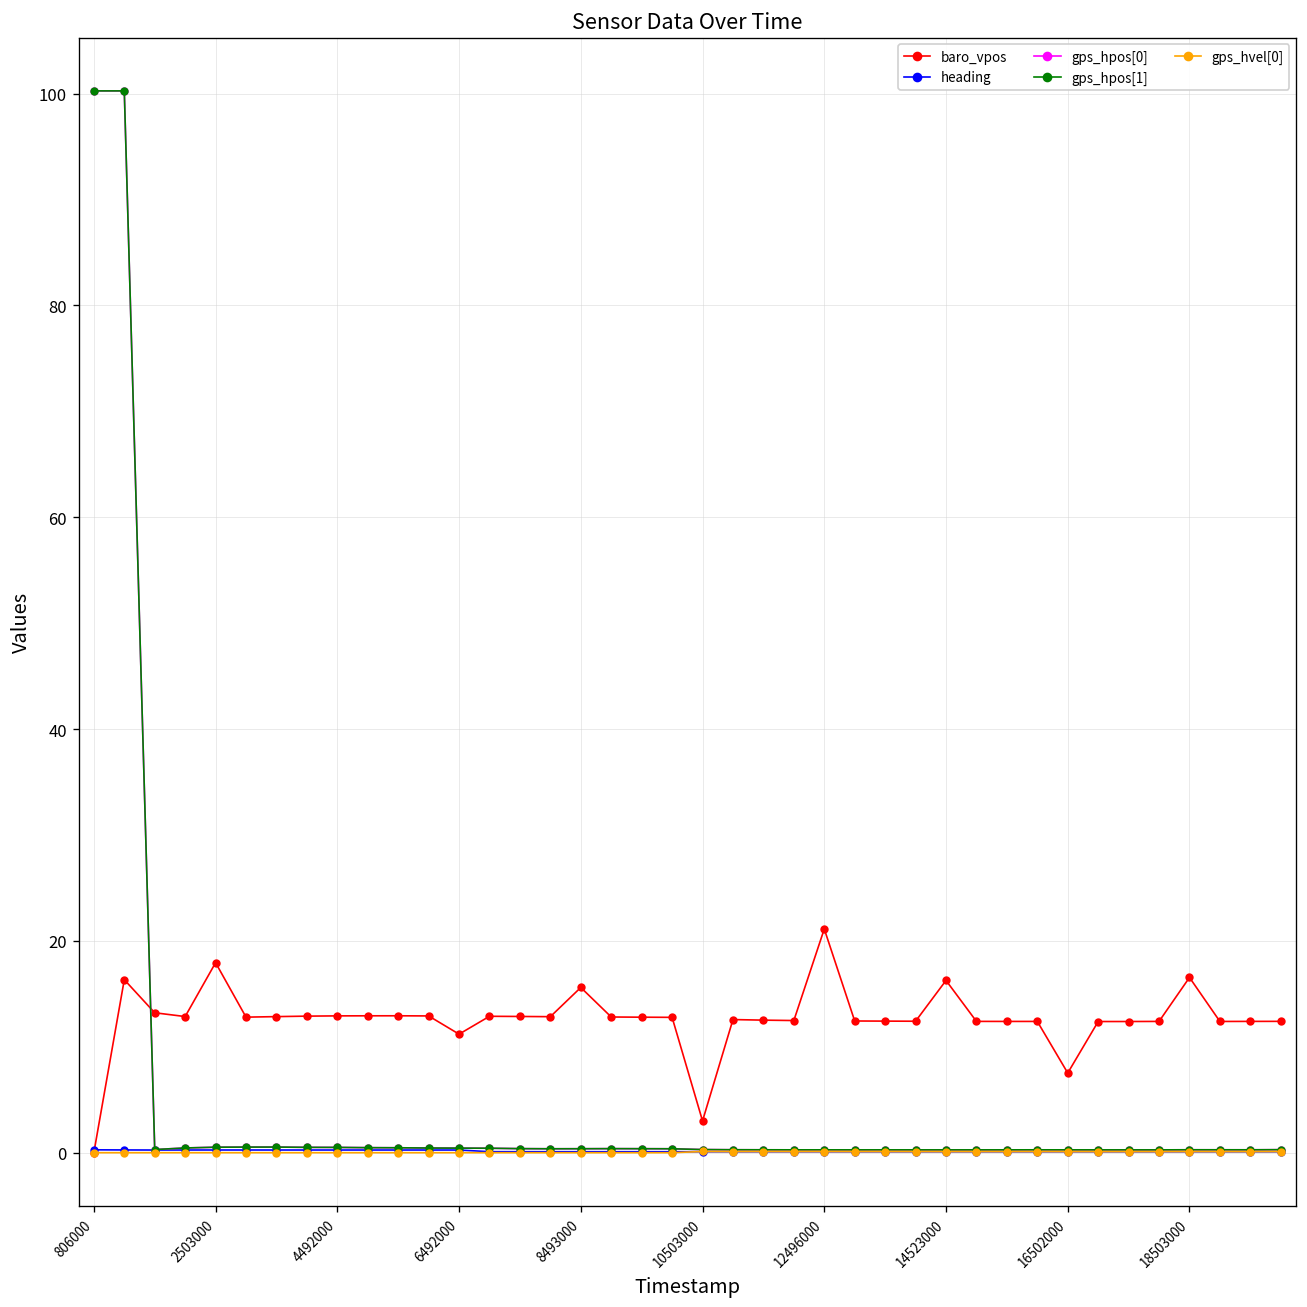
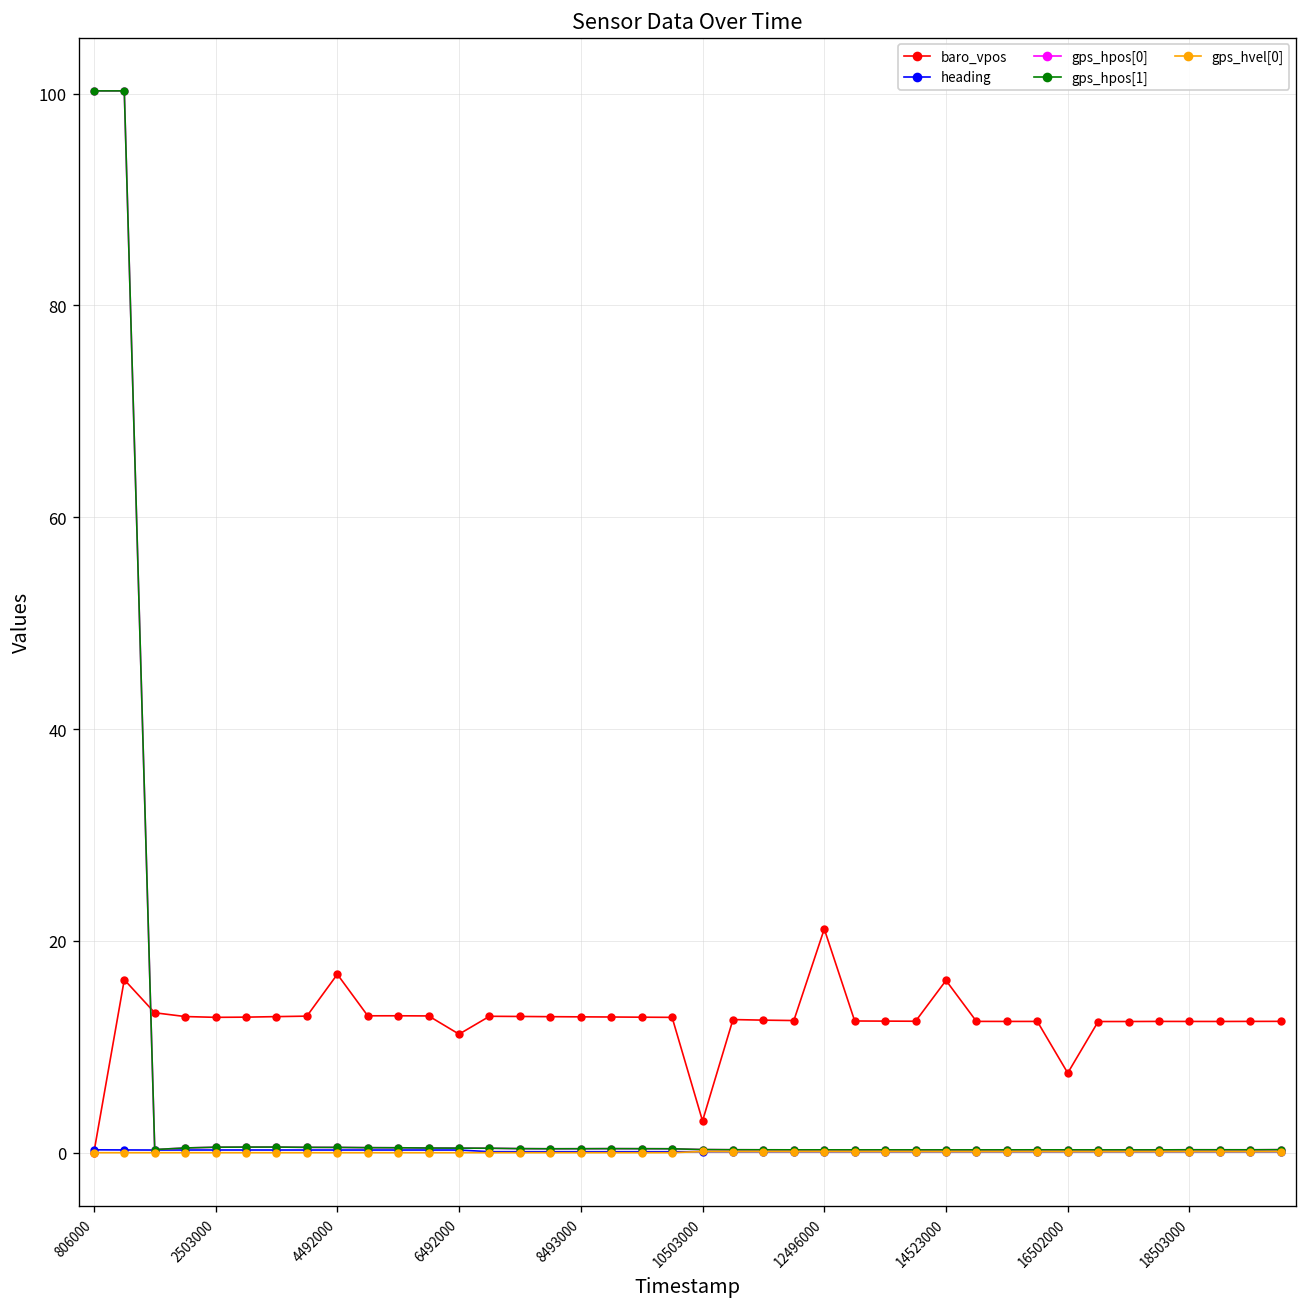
  {
    "baro_vpos": {
-     "2503000": 18,
-     "4492000": 13,
+     "2503000": 13,
+     "4492000": 17,
      "6492000": 11,
-     "8493000": 16,
+     "8493000": 13,
      "10503000": 3,
      "12496000": 21,
      "14523000": 16,
      "16502000": 8,
-     "18503000": 17
+     "18503000": 12
    },
    "gps_hpos[1]": {
      "806000": 100
    }
  }
